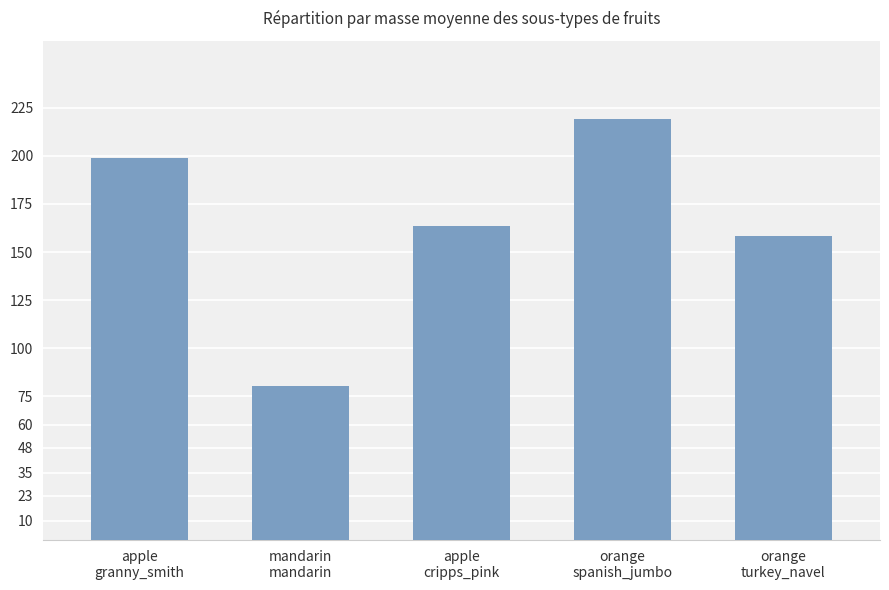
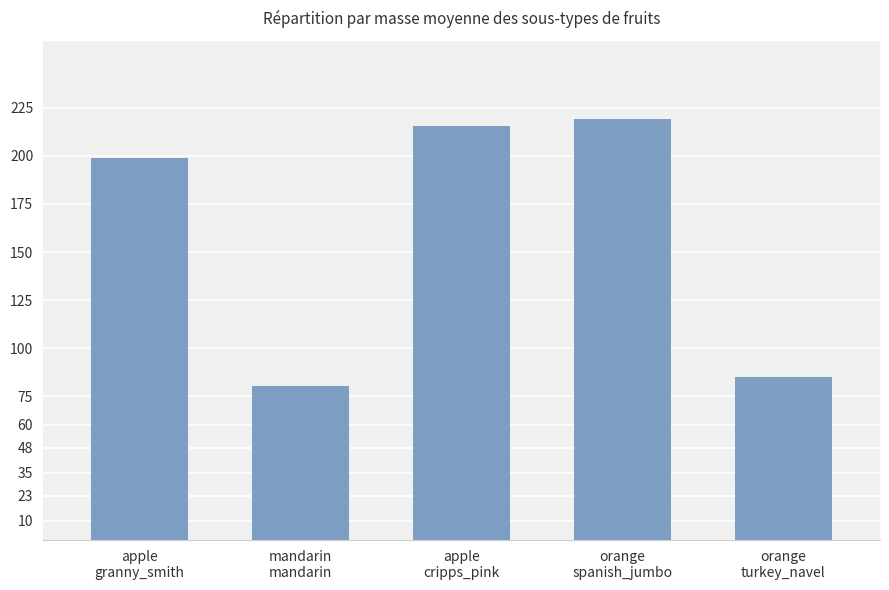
  {
    "apple granny_smith": 199,
    "mandarin mandarin": 80,
-   "apple cripps_pink": 164,
+   "apple cripps_pink": 215,
    "orange spanish_jumbo": 219,
-   "orange turkey_navel": 158
+   "orange turkey_navel": 85
  }
